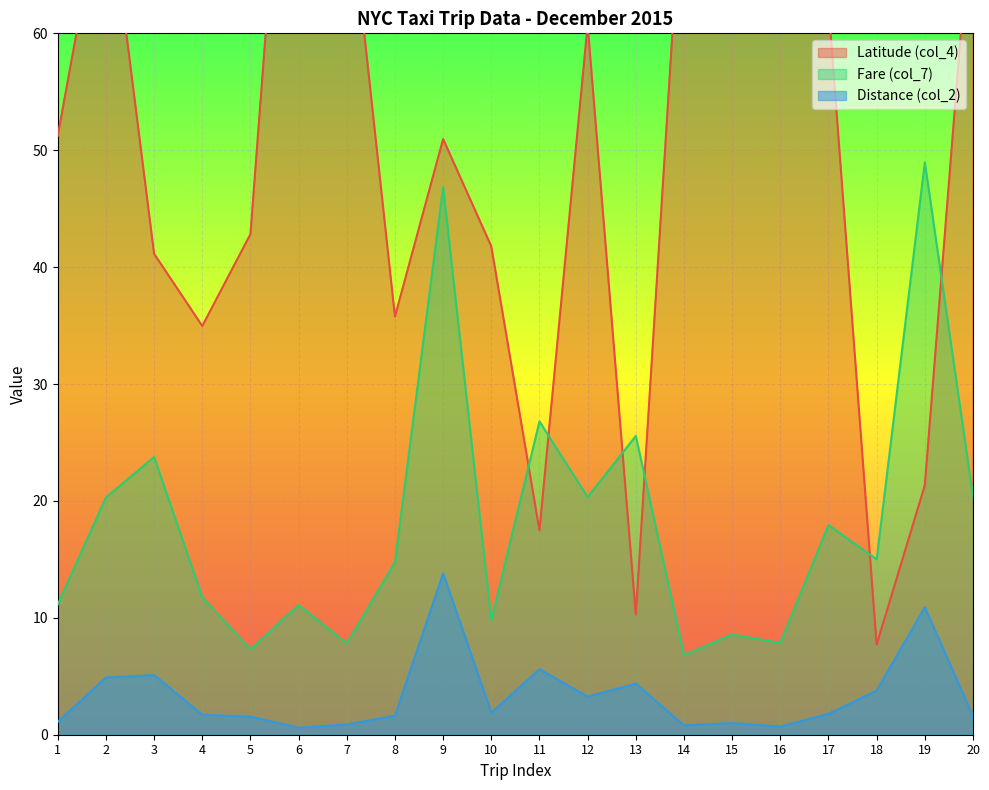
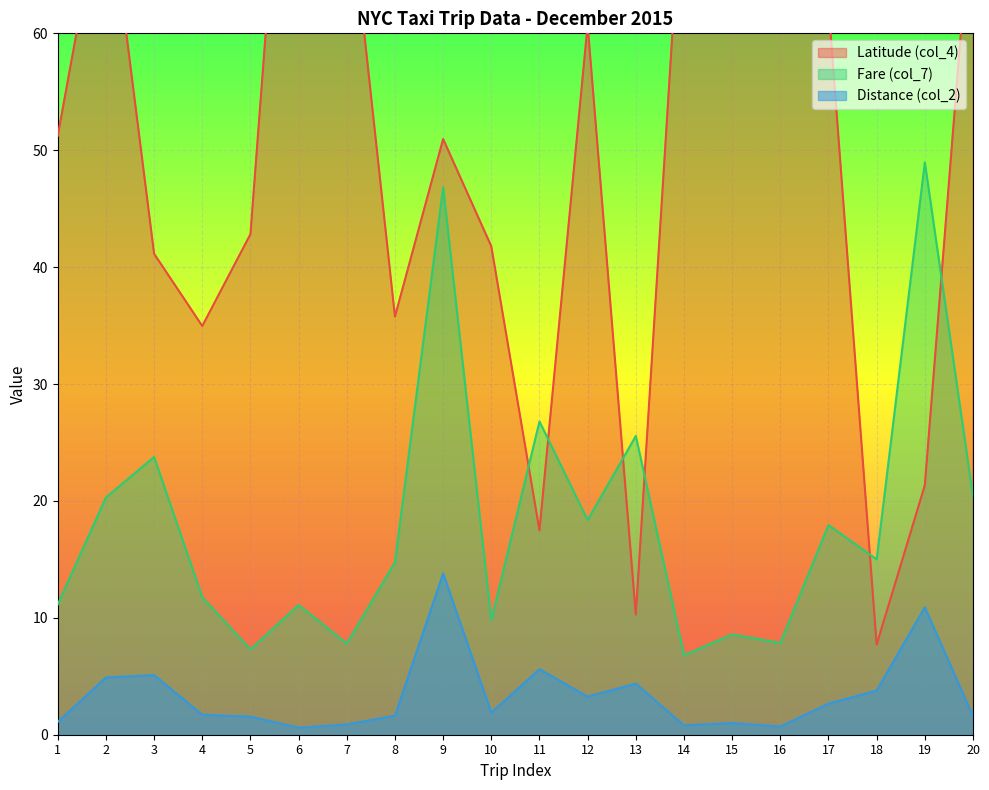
  {
    "Latitude (col_4)": {
      "1": 51.2,
      "3": 41.1,
      "4": 35.0,
      "5": 42.8,
      "8": 35.8,
      "9": 51.0,
      "10": 41.8,
      "11": 17.5,
      "13": 10.3,
      "18": 7.7,
      "19": 21.3
    },
    "Fare (col_7)": {
      "1": 11.2,
      "2": 20.3,
      "3": 23.8,
      "4": 11.8,
      "5": 7.3,
      "6": 11.1,
      "7": 7.8,
      "8": 14.8,
      "9": 46.8,
      "10": 9.8,
      "11": 26.8,
-     "12": 20.3,
+     "12": 18.4,
      "13": 25.6,
      "14": 6.8,
      "15": 8.6,
      "16": 7.9,
      "17": 17.9,
      "18": 15.0,
      "19": 49.0,
      "20": 20.4
    },
    "Distance (col_2)": {
      "1": 1.1,
      "2": 4.9,
      "3": 5.1,
      "4": 1.7,
      "5": 1.6,
      "6": 0.6,
      "7": 0.9,
      "8": 1.6,
      "9": 13.8,
      "10": 1.9,
      "11": 5.6,
      "12": 3.3,
      "13": 4.4,
      "14": 0.8,
      "15": 1.0,
      "16": 0.7,
-     "17": 1.8,
+     "17": 2.7,
      "18": 3.8,
      "19": 10.9,
      "20": 1.6
    }
  }
